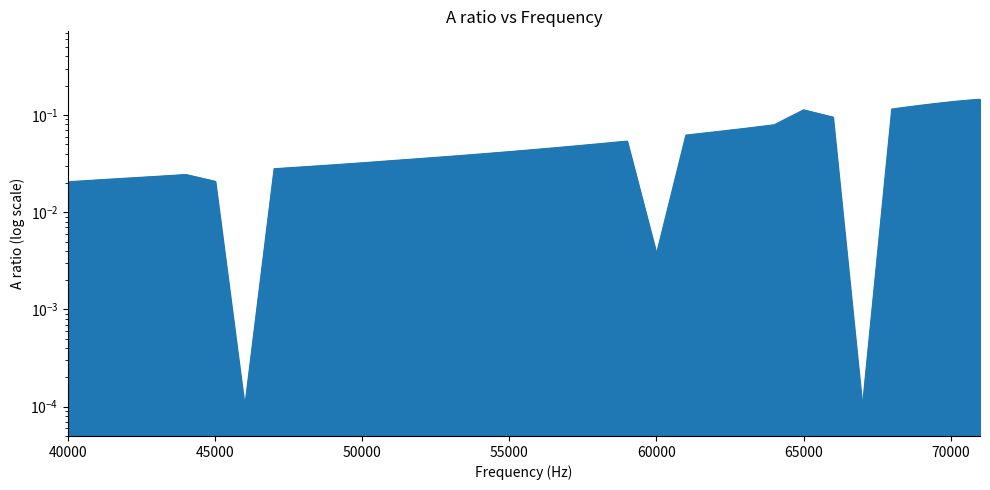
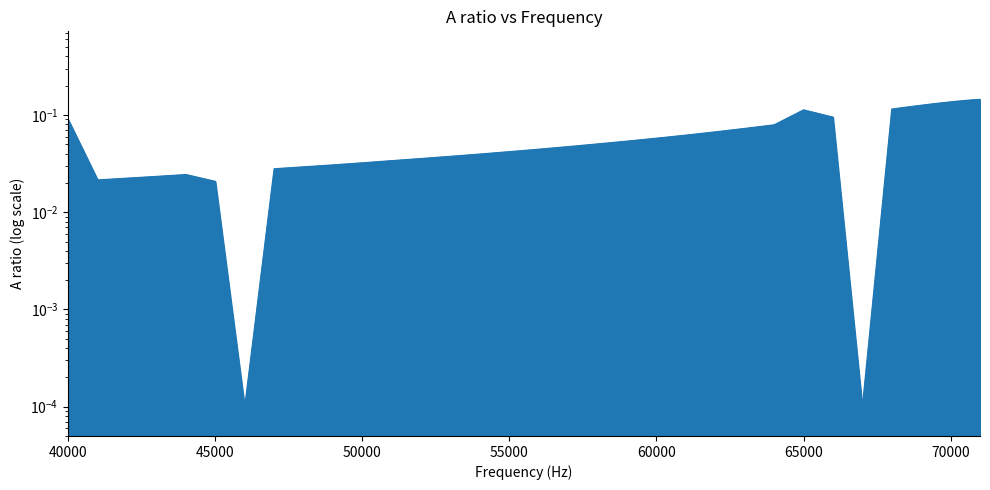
  {
-   "40000": 0.021,
+   "40000": 0.09,
    "45000": 0.021,
    "50000": 0.032,
    "55000": 0.042,
-   "60000": 0.0037,
+   "60000": 0.06,
    "65000": 0.11,
    "70000": 0.14
  }
